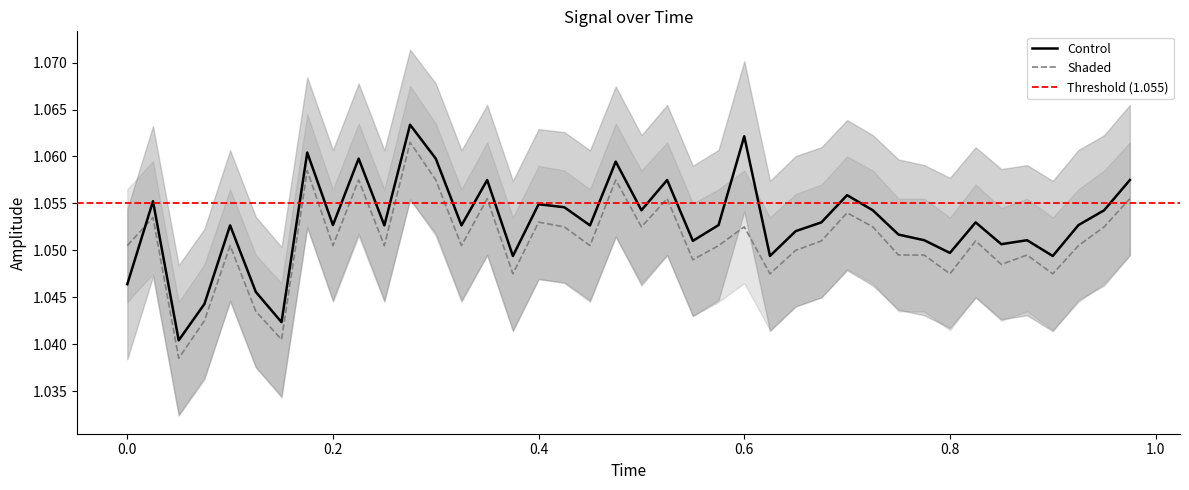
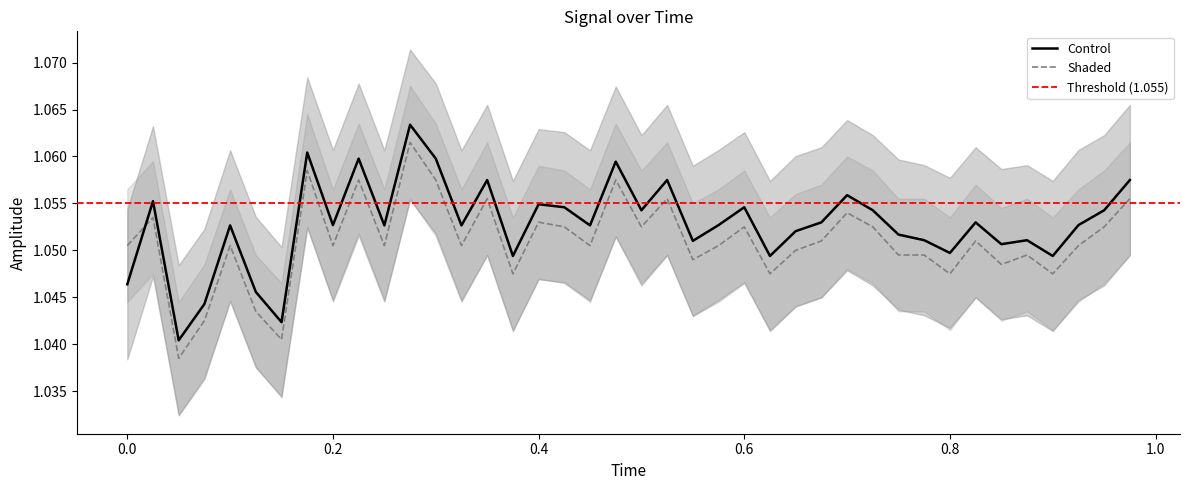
  {
    "Control": {
      "0.0": 1.046,
      "0.2": 1.053,
      "0.4": 1.055,
-     "0.6": 1.062,
+     "0.6": 1.055,
      "0.8": 1.050
    }
  }
